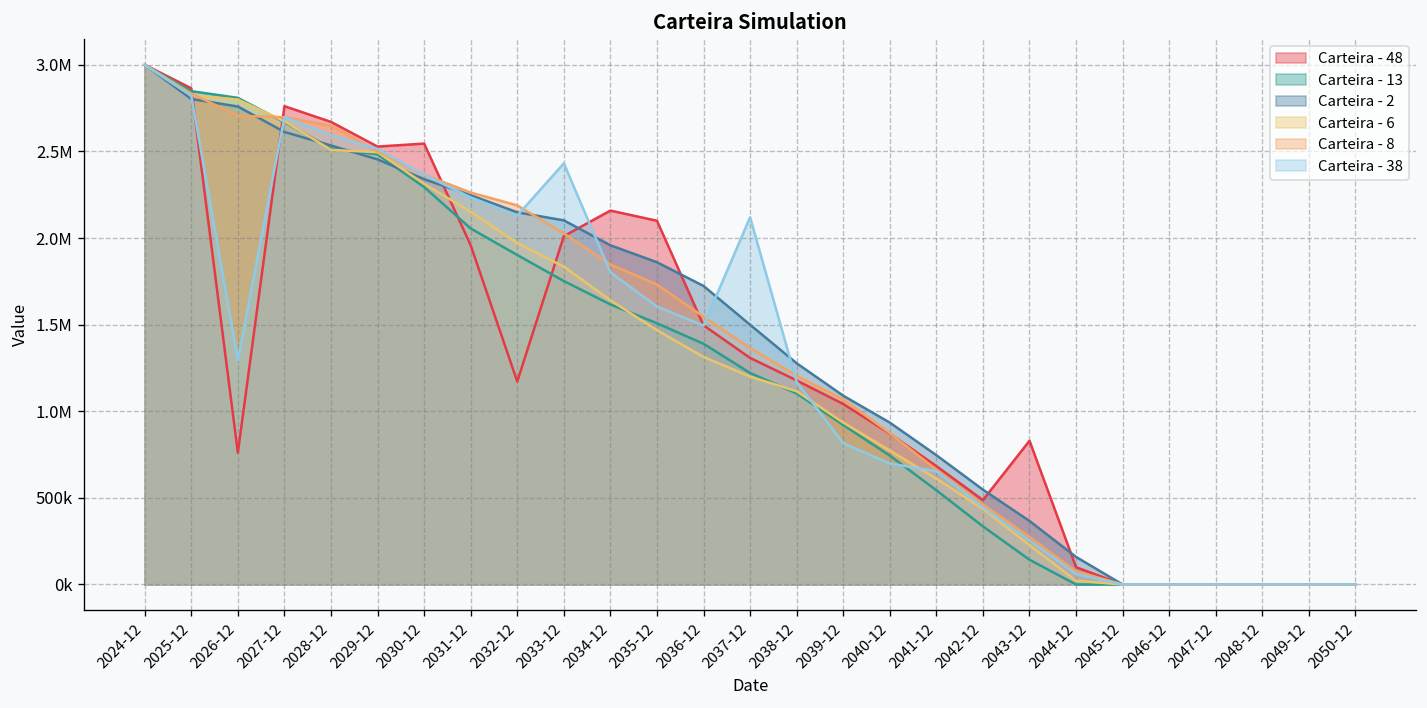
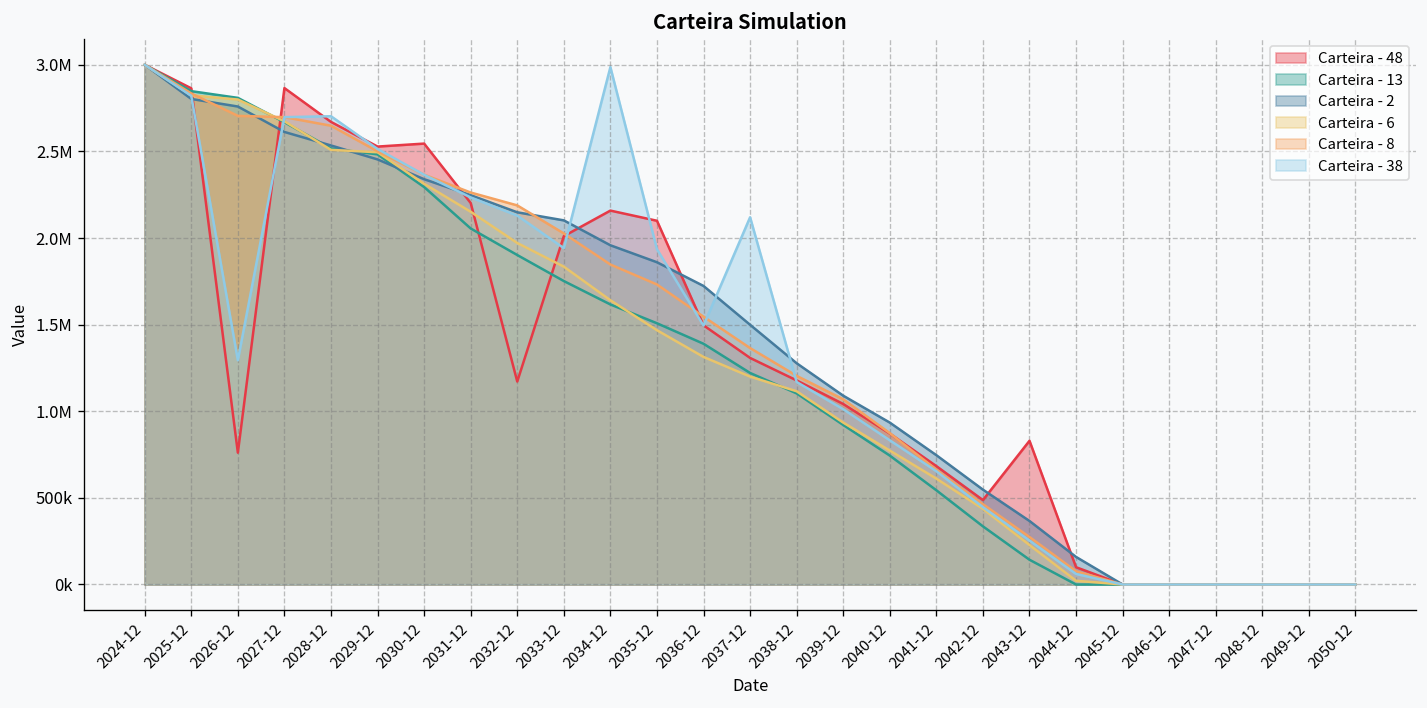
  {
    "Carteira - 48": {
      "2026-12": 760000,
-     "2027-12": 2760000,
+     "2027-12": 2870000,
      "2028-12": 2670000,
      "2030-12": 2550000,
-     "2031-12": 1960000,
+     "2031-12": 2200000,
      "2032-12": 1170000,
      "2034-12": 2160000,
      "2035-12": 2100000,
      "2037-12": 1310000,
      "2039-12": 1040000,
      "2041-12": 680000,
      "2042-12": 490000,
      "2043-12": 830000,
      "2044-12": 100000
    },
    "Carteira - 38": {
      "2026-12": 1290000,
-     "2028-12": 2590000,
+     "2028-12": 2700000,
      "2032-12": 2130000,
-     "2033-12": 2430000,
-     "2034-12": 1800000,
-     "2035-12": 1600000,
+     "2033-12": 1940000,
+     "2034-12": 2990000,
+     "2035-12": 1940000,
      "2037-12": 2120000,
-     "2039-12": 820000,
-     "2040-12": 700000,
+     "2039-12": 1010000,
+     "2040-12": 830000,
      "2043-12": 250000
    }
  }
